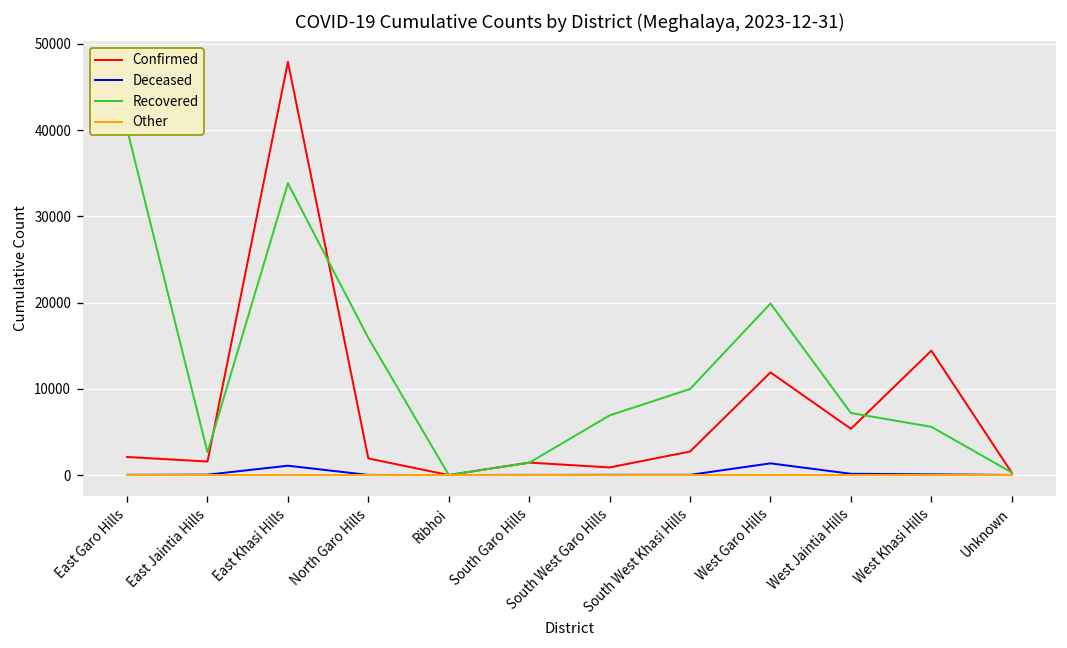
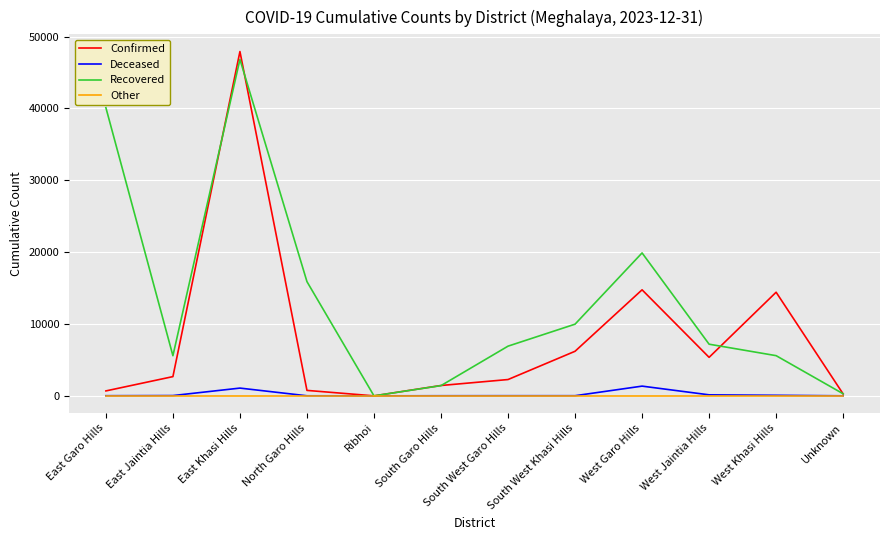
  {
    "Confirmed": {
-     "East Garo Hills": 2000,
-     "East Jaintia Hills": 2000,
+     "East Garo Hills": 1000,
+     "East Jaintia Hills": 3000,
      "East Khasi Hills": 48000,
-     "North Garo Hills": 2000,
-     "South West Garo Hills": 1000,
-     "South West Khasi Hills": 3000,
-     "West Garo Hills": 12000,
+     "North Garo Hills": 1000,
+     "South West Garo Hills": 2000,
+     "South West Khasi Hills": 6000,
+     "West Garo Hills": 15000,
      "West Jaintia Hills": 5000,
      "West Khasi Hills": 14000
    },
    "Deceased": {
      "East Khasi Hills": 1000,
      "West Garo Hills": 1000
    },
    "Recovered": {
      "East Garo Hills": 40000,
-     "East Jaintia Hills": 3000,
-     "East Khasi Hills": 34000,
+     "East Jaintia Hills": 6000,
+     "East Khasi Hills": 47000,
      "North Garo Hills": 16000,
      "South West Garo Hills": 7000,
      "South West Khasi Hills": 10000,
      "West Garo Hills": 20000,
      "West Jaintia Hills": 7000,
      "West Khasi Hills": 6000
    },
    "Other": {
      "East Khasi Hills": 0,
      "West Garo Hills": 0
    }
  }
